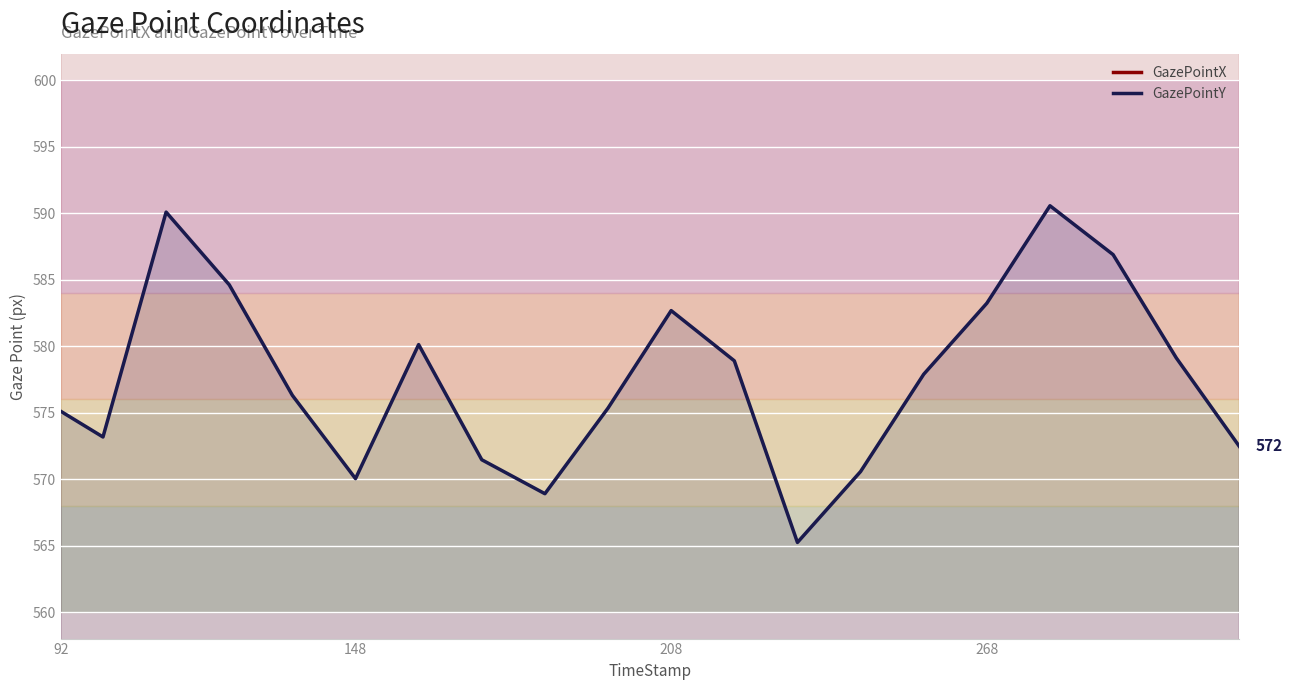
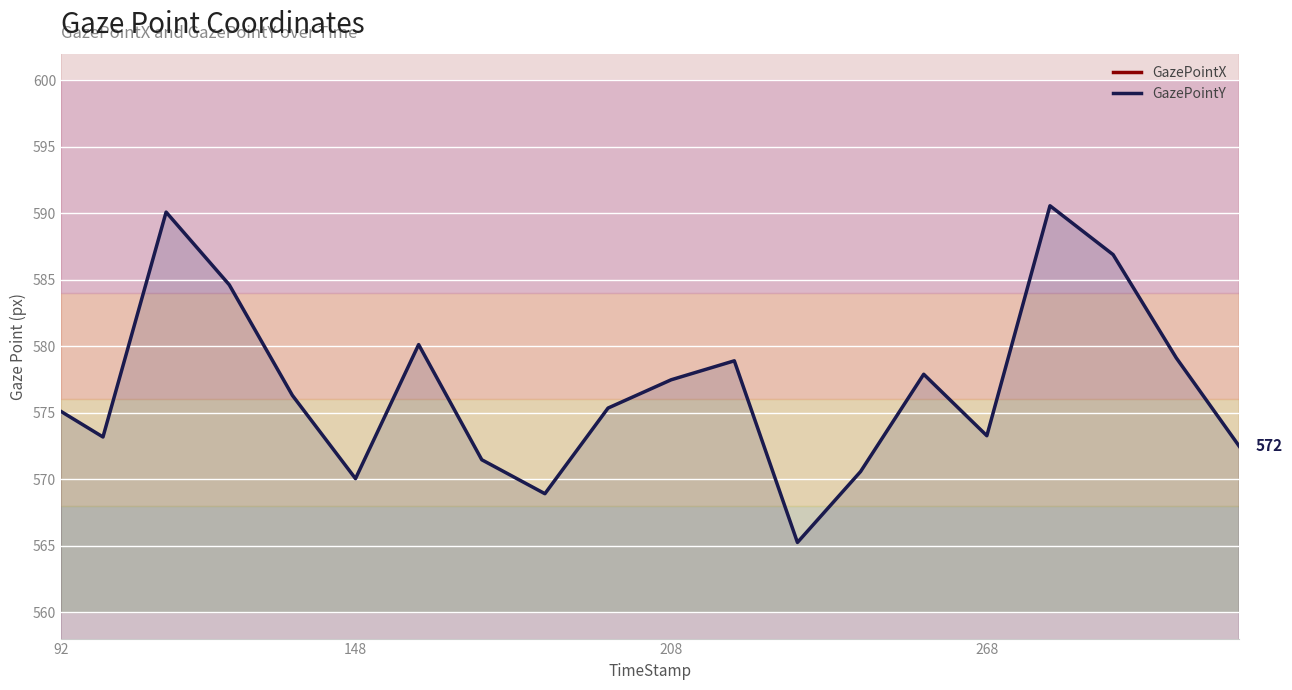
  {
    "GazePointY": {
      "92": 575.1,
      "148": 570.0,
-     "208": 582.7,
-     "268": 583.2
+     "208": 577.5,
+     "268": 573.3
    }
  }
